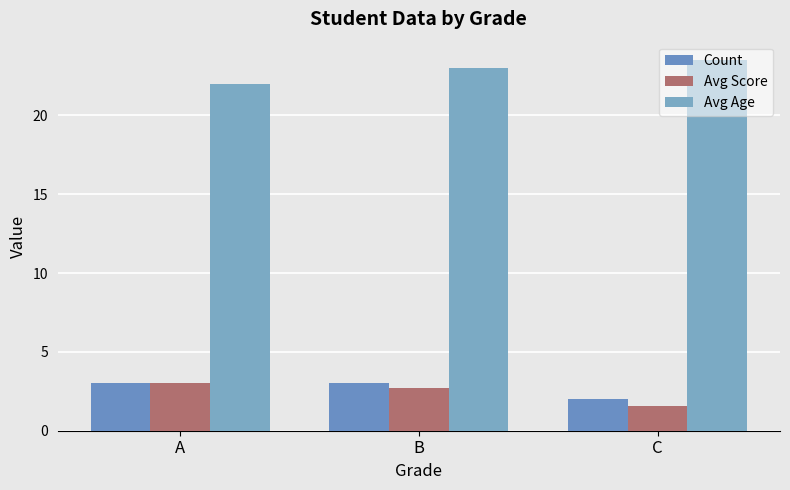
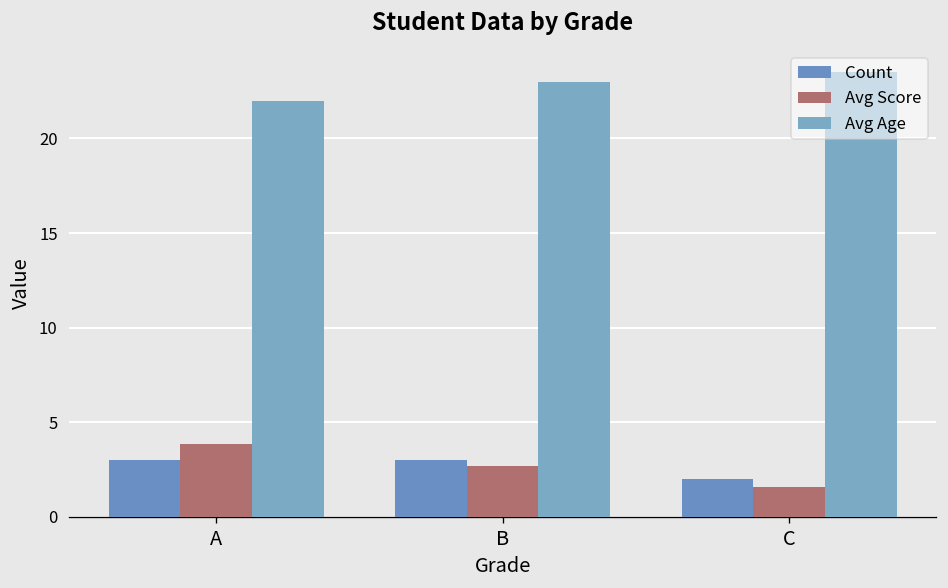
  {
    "Avg Score": {
-     "A": 3.1,
+     "A": 3.9,
      "B": 2.7,
      "C": 1.6
    }
  }
